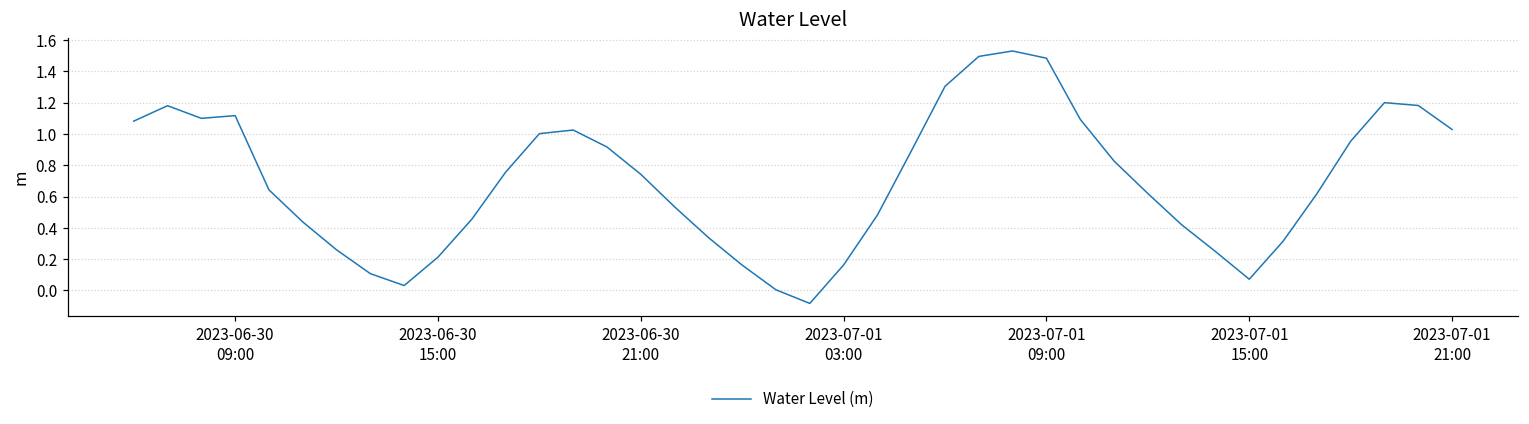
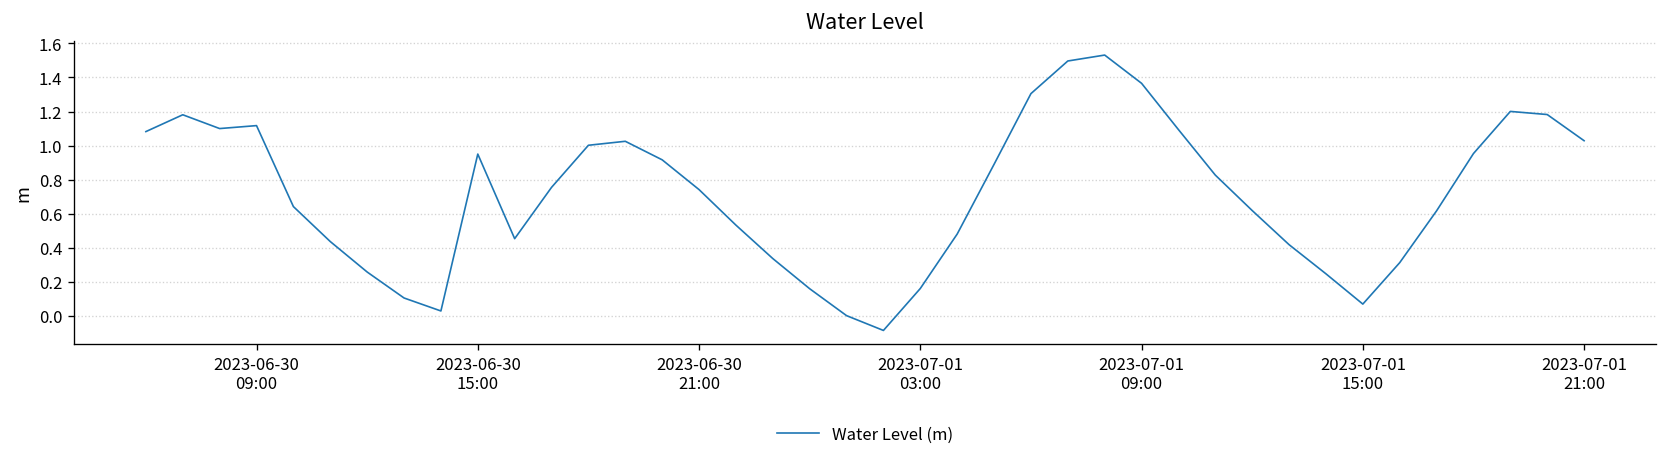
  {
    "2023-06-30 09:00": 1.12,
-   "2023-06-30 15:00": 0.21,
+   "2023-06-30 15:00": 0.95,
    "2023-06-30 21:00": 0.74,
    "2023-07-01 03:00": 0.16,
-   "2023-07-01 09:00": 1.48,
+   "2023-07-01 09:00": 1.37,
    "2023-07-01 15:00": 0.07,
    "2023-07-01 21:00": 1.03
  }
